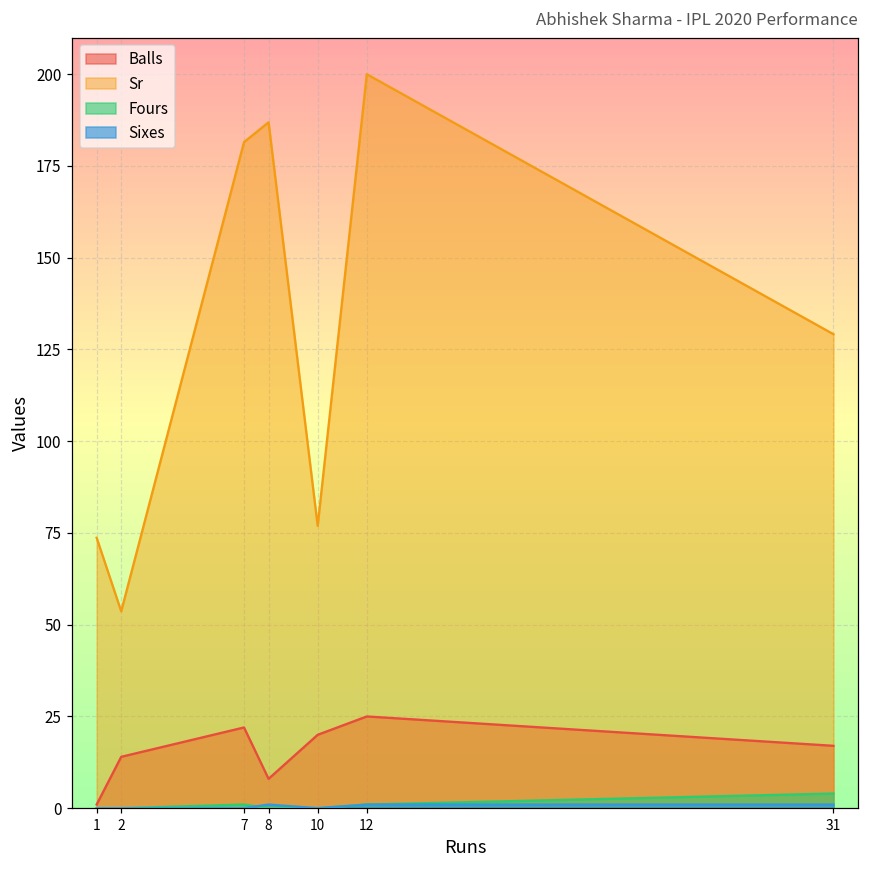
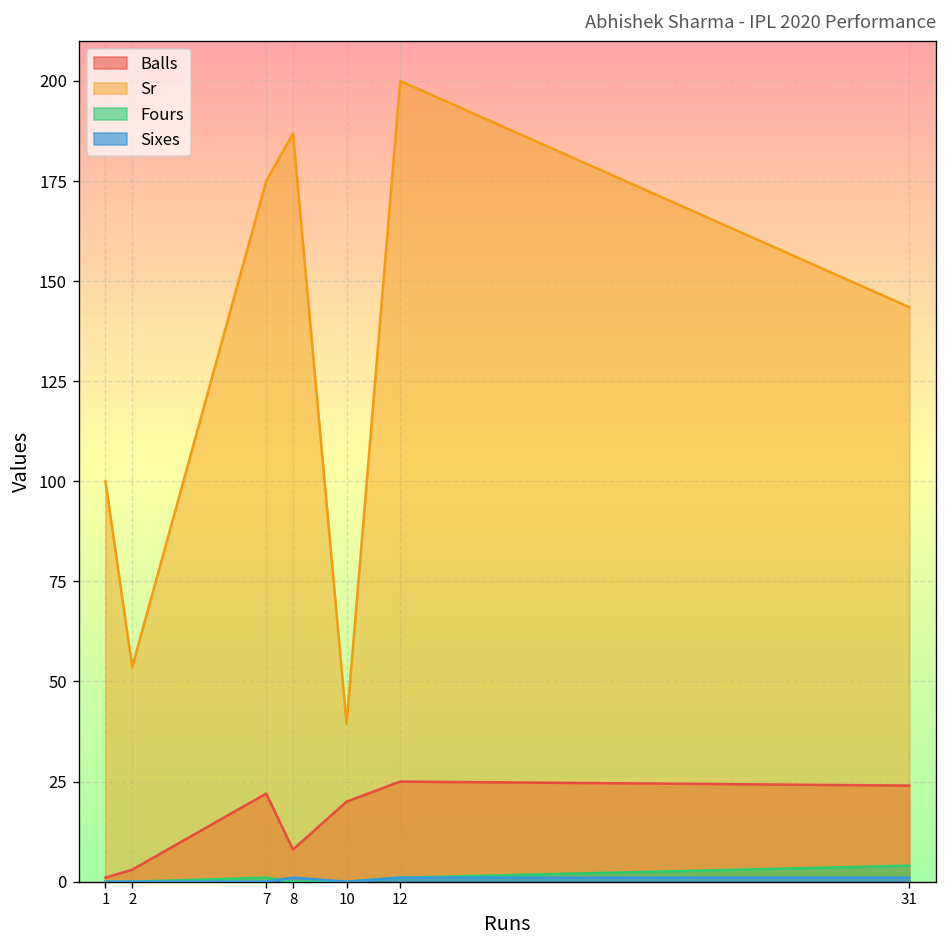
  {
    "Balls": {
      "1": 1,
-     "2": 14,
+     "2": 3,
      "7": 22,
      "8": 8,
      "10": 20,
      "12": 25,
-     "31": 17
+     "31": 24
    },
    "Sr": {
-     "1": 74,
+     "1": 100,
      "2": 54,
-     "7": 182,
+     "7": 175,
      "8": 187,
-     "10": 77,
+     "10": 39,
      "12": 200,
-     "31": 129
+     "31": 144
    },
    "Fours": {
      "7": 1,
      "8": 0,
      "31": 4
    },
    "Sixes": {
      "7": 0,
      "8": 1,
      "31": 1
    }
  }
